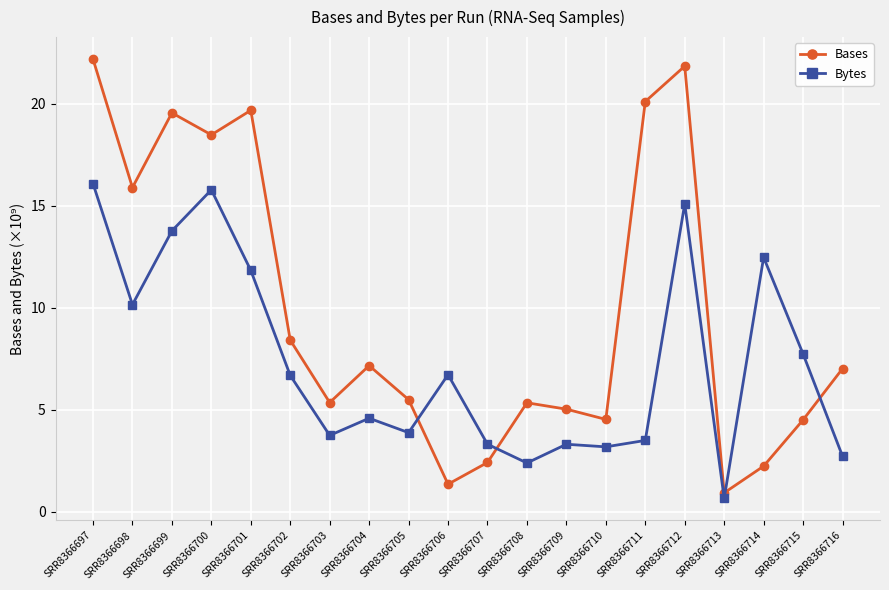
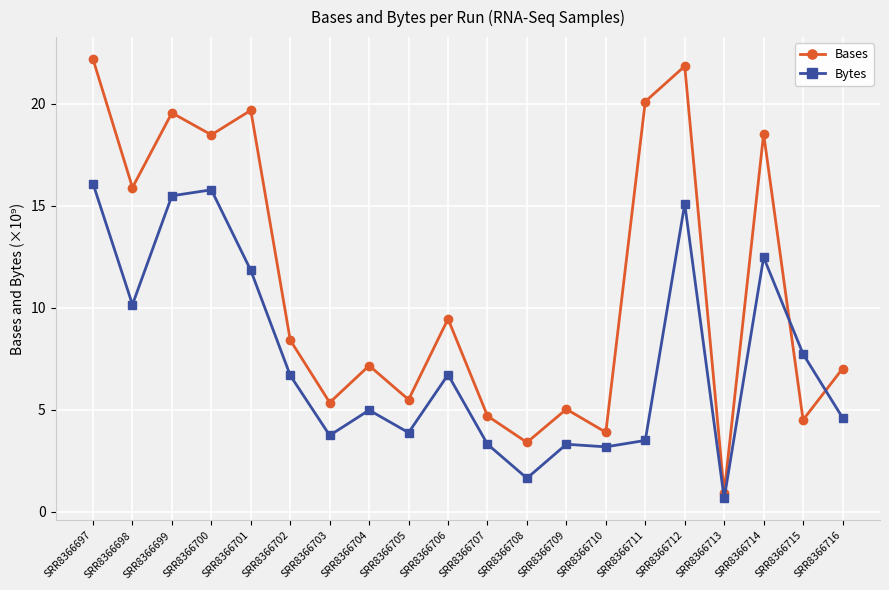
  {
    "Bases": {
      "SRR8366697": 22.2,
      "SRR8366698": 15.9,
      "SRR8366699": 19.6,
      "SRR8366700": 18.5,
      "SRR8366701": 19.7,
      "SRR8366702": 8.4,
      "SRR8366703": 5.3,
      "SRR8366704": 7.2,
      "SRR8366705": 5.5,
-     "SRR8366706": 1.3,
-     "SRR8366707": 2.4,
-     "SRR8366708": 5.3,
+     "SRR8366706": 9.4,
+     "SRR8366707": 4.7,
+     "SRR8366708": 3.4,
      "SRR8366709": 5.0,
-     "SRR8366710": 4.5,
+     "SRR8366710": 3.9,
      "SRR8366711": 20.1,
      "SRR8366712": 21.8,
      "SRR8366713": 0.9,
-     "SRR8366714": 2.2,
+     "SRR8366714": 18.5,
      "SRR8366715": 4.5,
      "SRR8366716": 7.0
    },
    "Bytes": {
      "SRR8366697": 16.1,
      "SRR8366698": 10.1,
-     "SRR8366699": 13.8,
+     "SRR8366699": 15.5,
      "SRR8366700": 15.8,
      "SRR8366701": 11.8,
      "SRR8366702": 6.7,
      "SRR8366703": 3.7,
-     "SRR8366704": 4.6,
+     "SRR8366704": 5.0,
      "SRR8366705": 3.9,
      "SRR8366706": 6.7,
      "SRR8366707": 3.3,
-     "SRR8366708": 2.4,
+     "SRR8366708": 1.6,
      "SRR8366709": 3.3,
      "SRR8366710": 3.2,
      "SRR8366711": 3.5,
      "SRR8366712": 15.1,
      "SRR8366713": 0.6,
      "SRR8366714": 12.5,
      "SRR8366715": 7.7,
-     "SRR8366716": 2.7
+     "SRR8366716": 4.6
    }
  }
